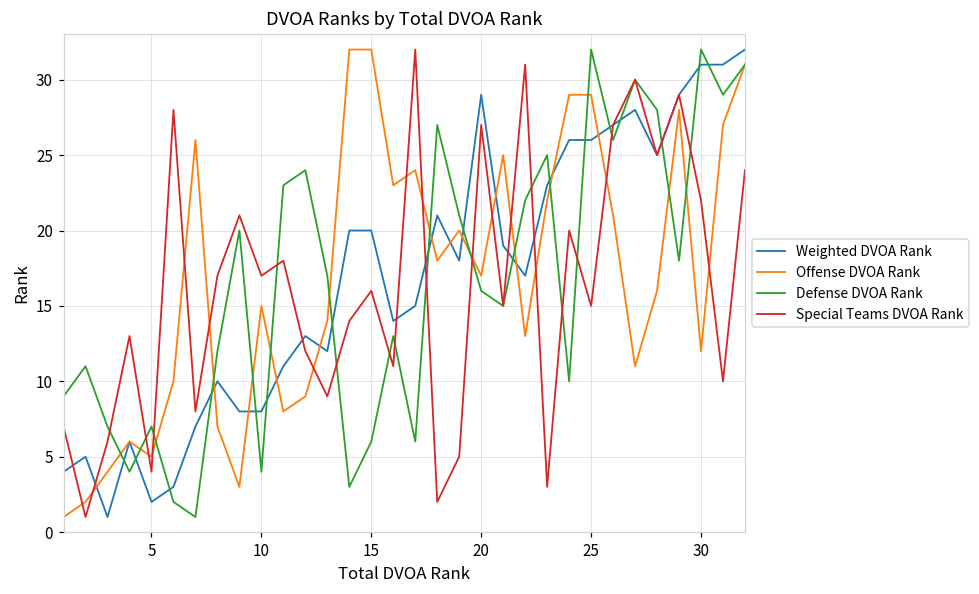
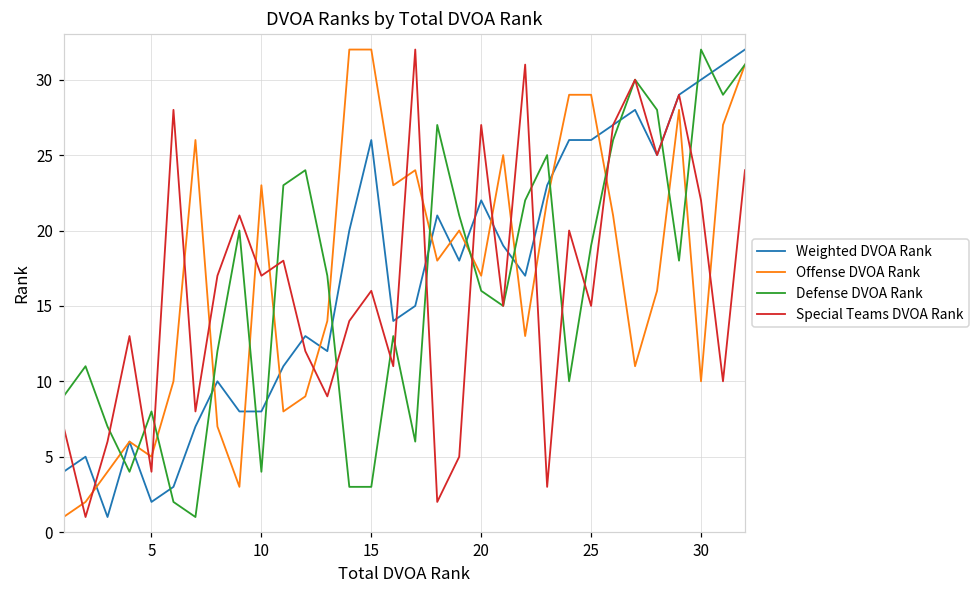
  {
    "Weighted DVOA Rank": {
      "5": 2,
      "10": 8,
-     "15": 20,
-     "20": 29,
+     "15": 26,
+     "20": 22,
      "25": 26,
-     "30": 31
+     "30": 30
    },
    "Offense DVOA Rank": {
      "5": 5,
-     "10": 15,
+     "10": 23,
      "15": 32,
      "20": 17,
      "25": 29,
-     "30": 12
+     "30": 10
    },
    "Defense DVOA Rank": {
-     "5": 7,
+     "5": 8,
      "10": 4,
-     "15": 6,
+     "15": 3,
      "20": 16,
-     "25": 32,
+     "25": 19,
      "30": 32
    },
    "Special Teams DVOA Rank": {
      "5": 4,
      "10": 17,
      "15": 16,
      "20": 27,
      "25": 15,
      "30": 22
    }
  }
